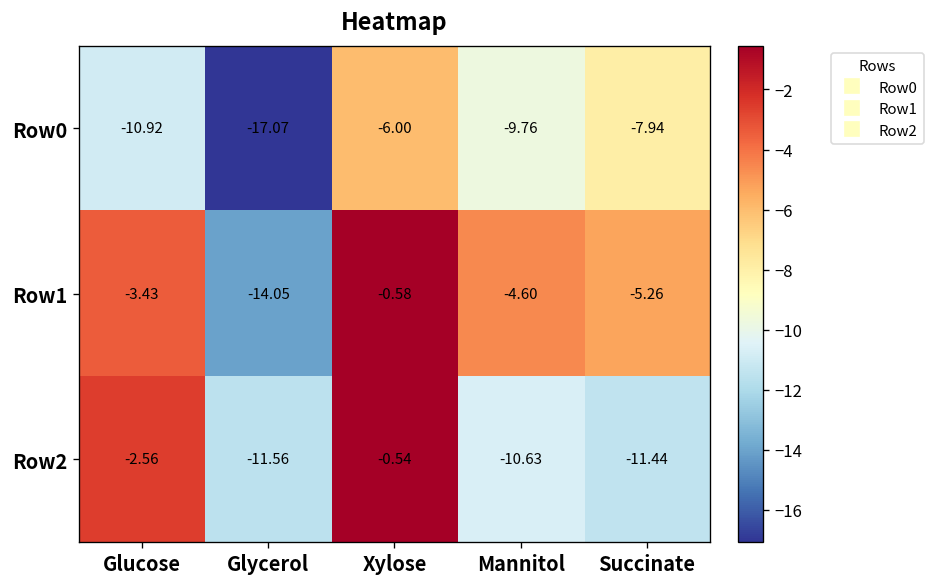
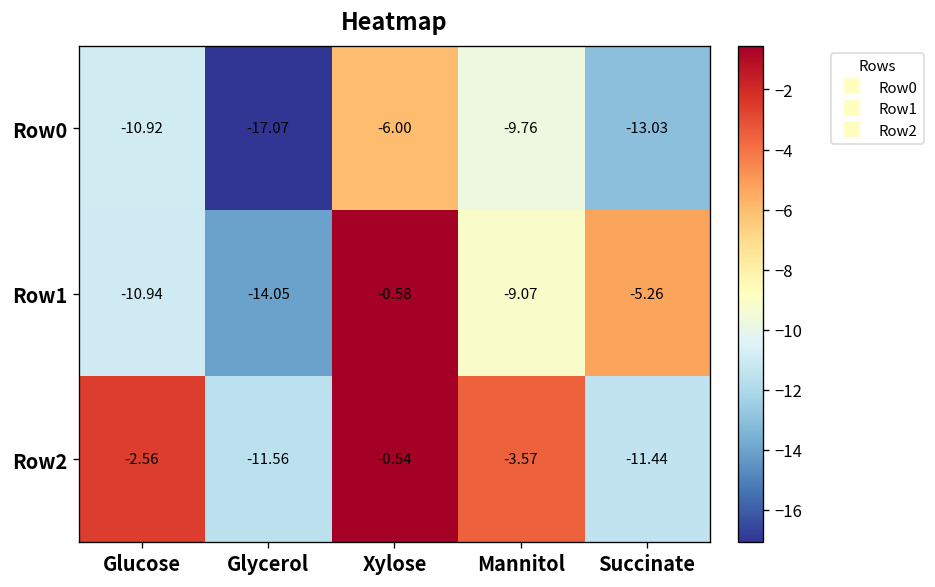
  {
    "Row0": {
      "Glucose": -10.92,
      "Glycerol": -17.07,
      "Xylose": -6.00,
      "Mannitol": -9.76,
-     "Succinate": -7.94
+     "Succinate": -13.03
    },
    "Row1": {
-     "Glucose": -3.43,
+     "Glucose": -10.94,
      "Glycerol": -14.05,
      "Xylose": -0.58,
-     "Mannitol": -4.60,
+     "Mannitol": -9.07,
      "Succinate": -5.26
    },
    "Row2": {
      "Glucose": -2.56,
      "Glycerol": -11.56,
      "Xylose": -0.54,
-     "Mannitol": -10.63,
+     "Mannitol": -3.57,
      "Succinate": -11.44
    }
  }
